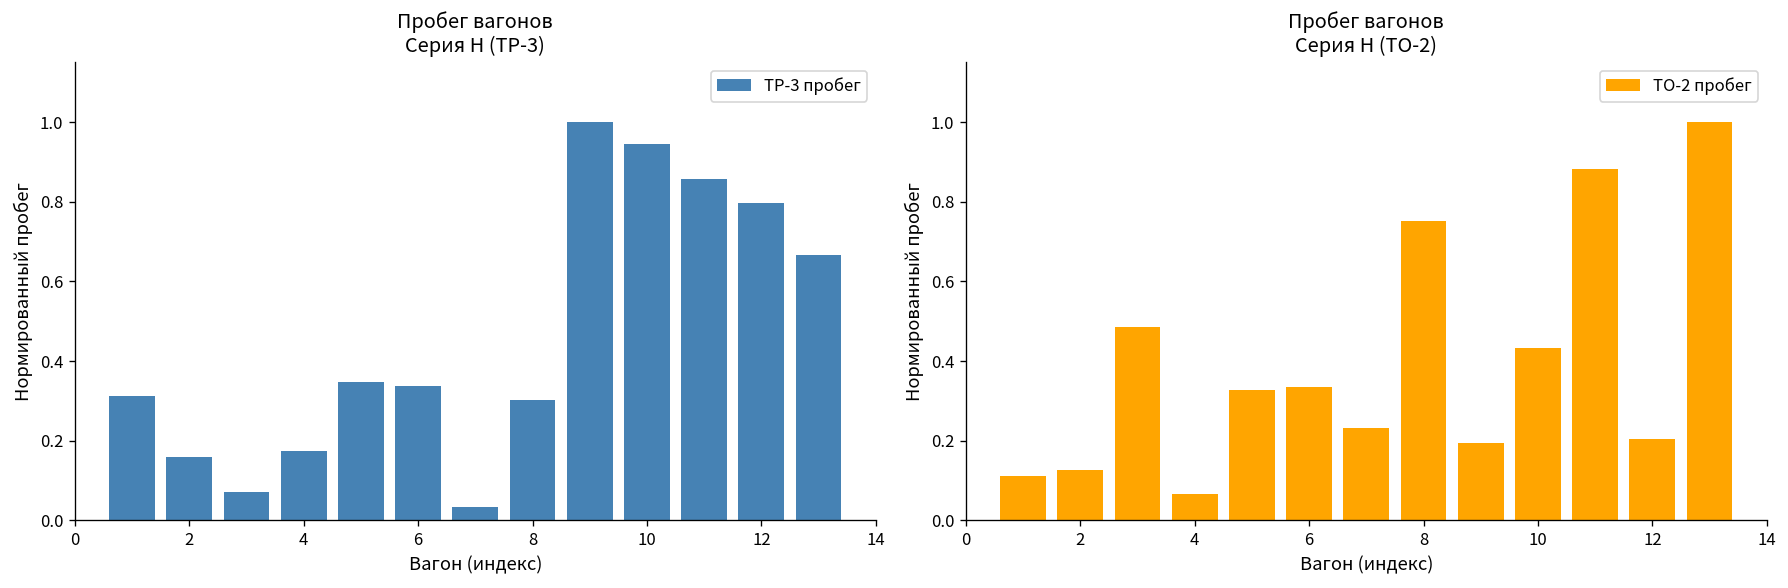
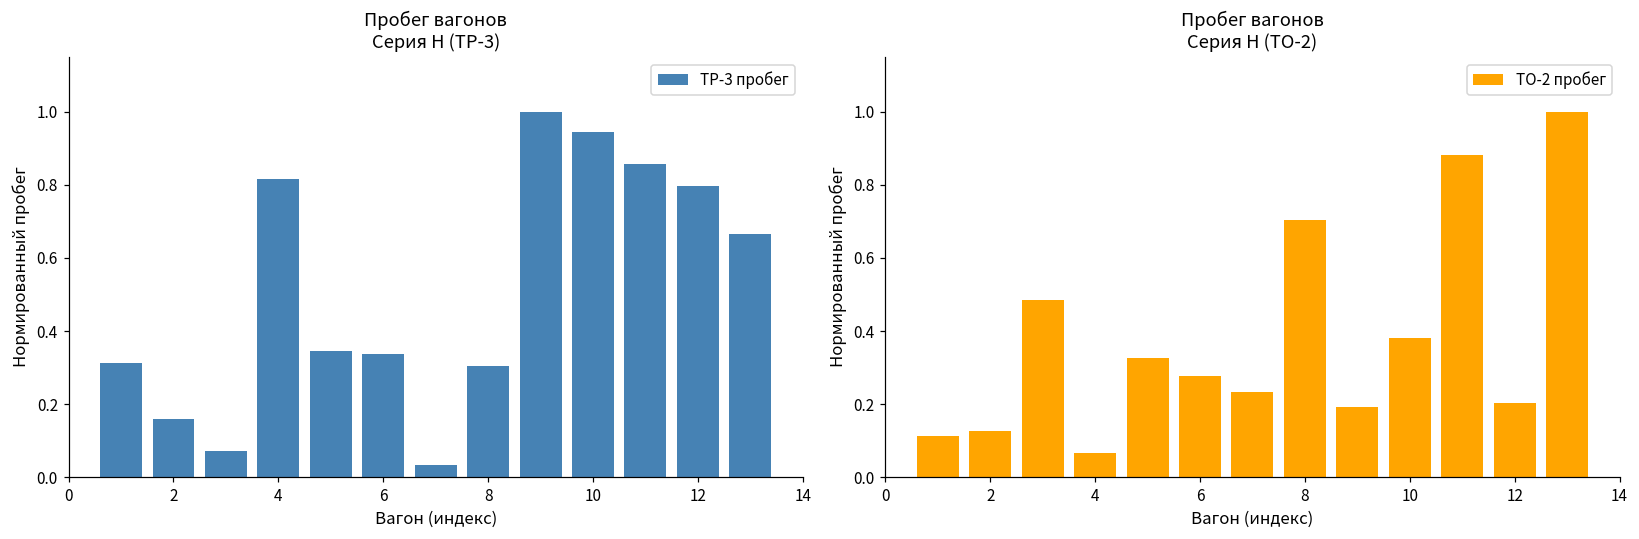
  {
    "Пробег вагонов Серия Н (ТР-3)": {
      "2": 0.16,
-     "4": 0.17,
+     "4": 0.82,
      "6": 0.34,
      "8": 0.30,
      "10": 0.94,
      "12": 0.80
    },
    "Пробег вагонов Серия Н (ТО-2)": {
      "2": 0.13,
      "4": 0.07,
-     "6": 0.33,
-     "8": 0.75,
-     "10": 0.43,
+     "6": 0.28,
+     "8": 0.70,
+     "10": 0.38,
      "12": 0.20
    }
  }
